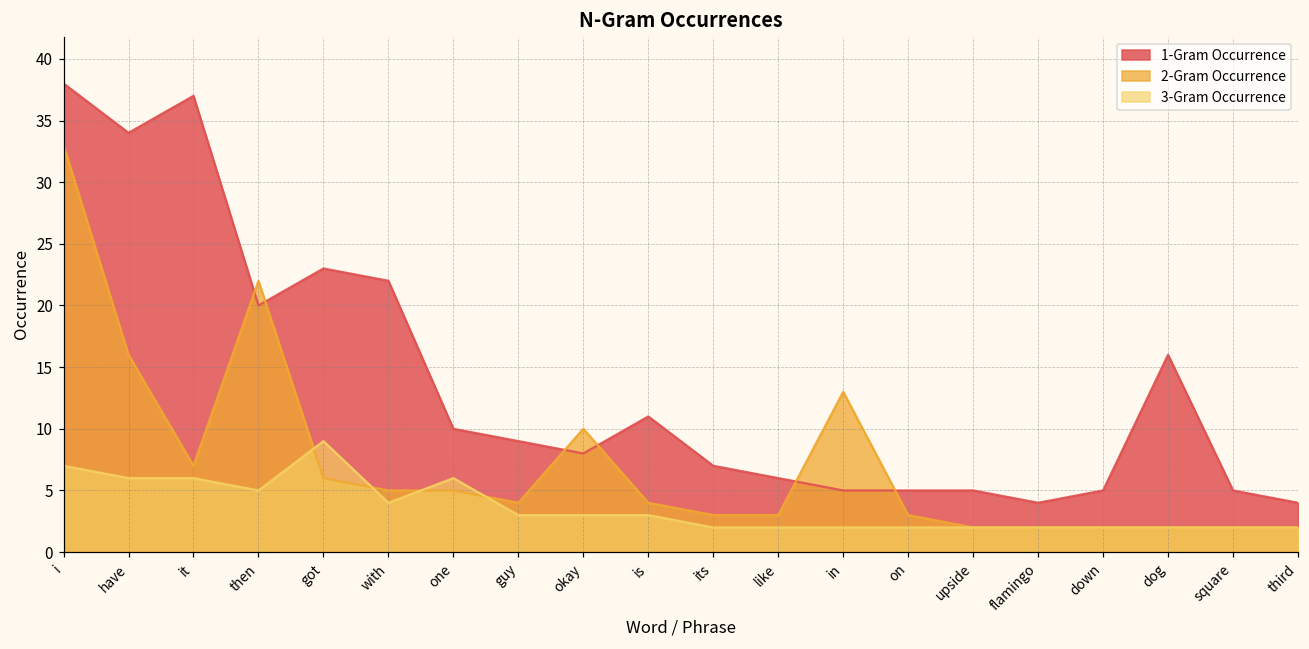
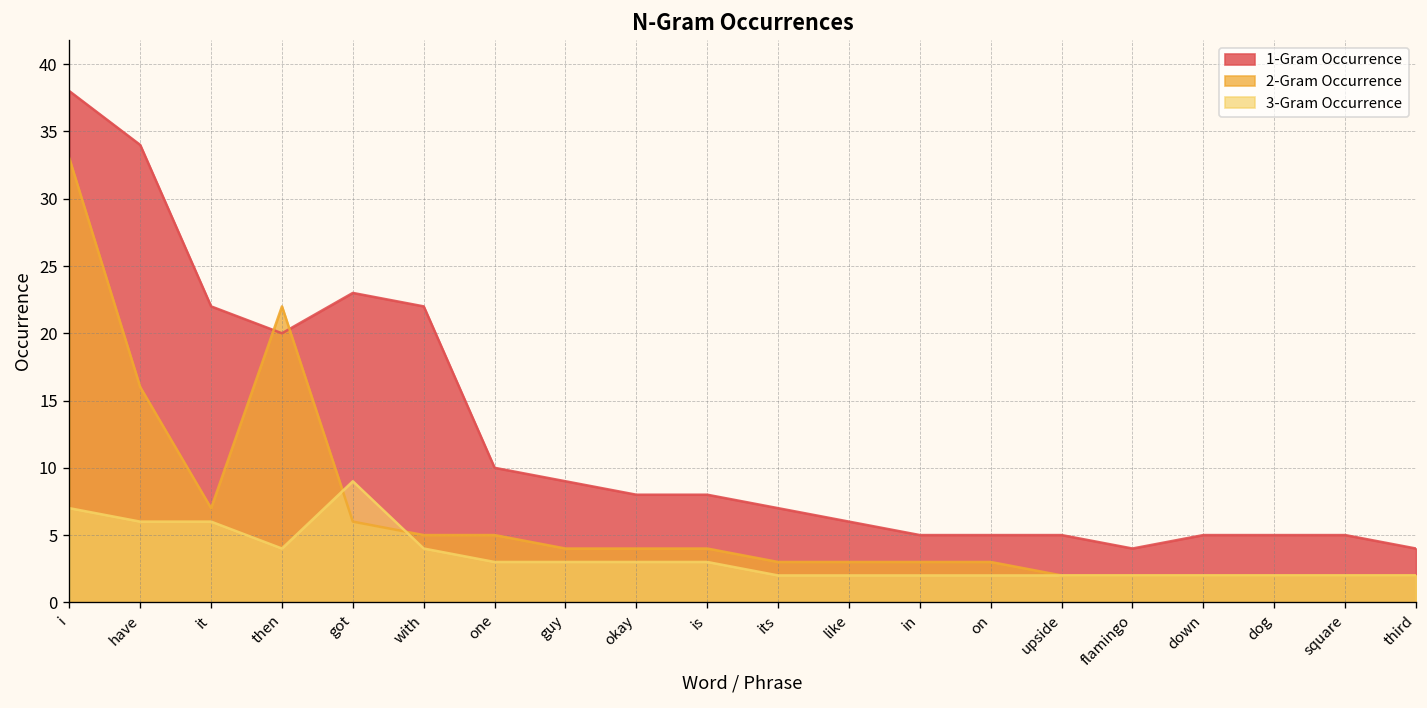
  {
    "1-Gram Occurrence": {
      "i": 38,
      "have": 34,
-     "it": 37,
+     "it": 22,
      "then": 20,
      "got": 23,
      "with": 22,
      "one": 10,
      "guy": 9,
      "okay": 8,
-     "is": 11,
+     "is": 8,
      "its": 7,
      "like": 6,
      "in": 5,
      "on": 5,
      "upside": 5,
      "flamingo": 4,
      "down": 5,
-     "dog": 16,
+     "dog": 5,
      "square": 5,
      "third": 4
    },
    "2-Gram Occurrence": {
      "i": 33,
      "have": 16,
      "it": 7,
      "then": 22,
      "got": 6,
      "with": 5,
      "one": 5,
      "guy": 4,
-     "okay": 10,
+     "okay": 4,
      "is": 4,
      "its": 3,
      "like": 3,
-     "in": 13,
+     "in": 3,
      "on": 3
    },
    "3-Gram Occurrence": {
      "i": 7,
      "have": 6,
      "it": 6,
-     "then": 5,
+     "then": 4,
      "got": 9,
      "with": 4,
-     "one": 6,
+     "one": 3,
      "guy": 3,
      "okay": 3,
      "is": 3,
      "its": 2,
      "like": 2,
      "in": 2,
      "on": 2
    }
  }
